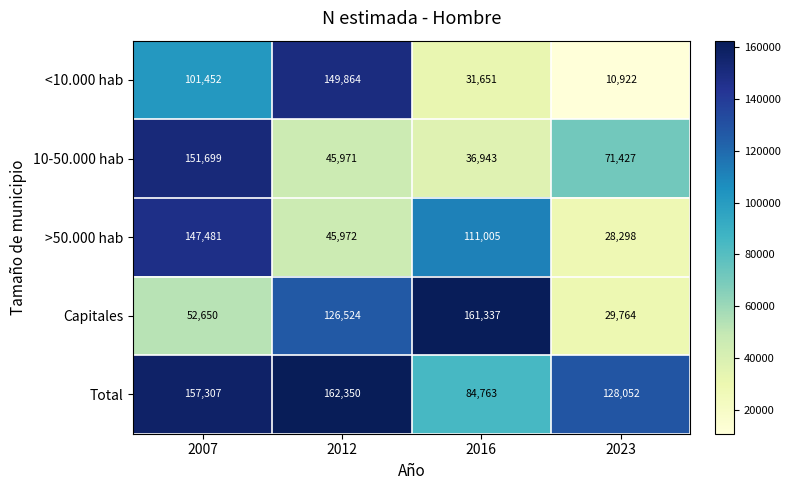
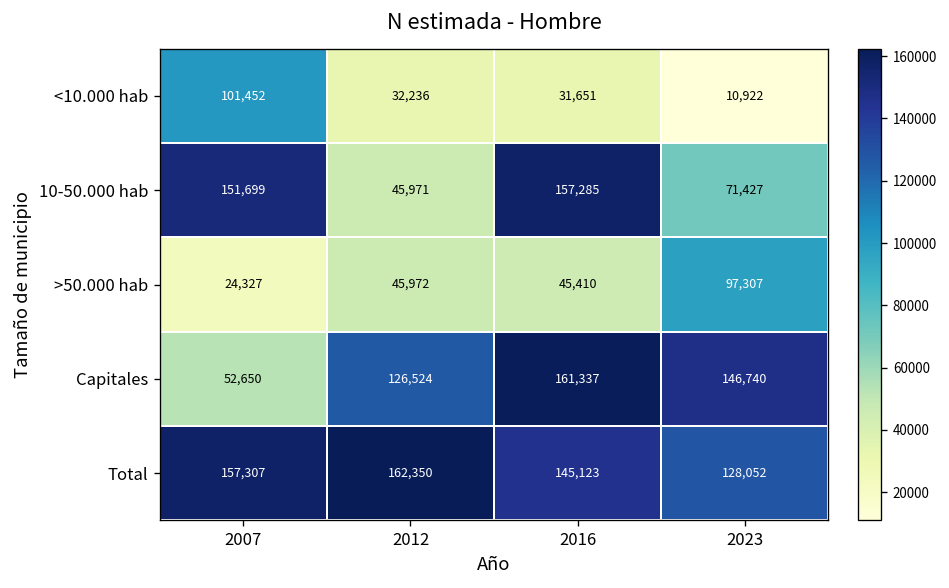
  {
    "<10.000 hab": {
      "2007": "101,452",
-     "2012": "149,864",
+     "2012": "32,236",
      "2016": "31,651",
      "2023": "10,922"
    },
    "10-50.000 hab": {
      "2007": "151,699",
      "2012": "45,971",
-     "2016": "36,943",
+     "2016": "157,285",
      "2023": "71,427"
    },
    ">50.000 hab": {
-     "2007": "147,481",
+     "2007": "24,327",
      "2012": "45,972",
-     "2016": "111,005",
-     "2023": "28,298"
+     "2016": "45,410",
+     "2023": "97,307"
    },
    "Capitales": {
      "2007": "52,650",
      "2012": "126,524",
      "2016": "161,337",
-     "2023": "29,764"
+     "2023": "146,740"
    },
    "Total": {
      "2007": "157,307",
      "2012": "162,350",
-     "2016": "84,763",
+     "2016": "145,123",
      "2023": "128,052"
    }
  }
